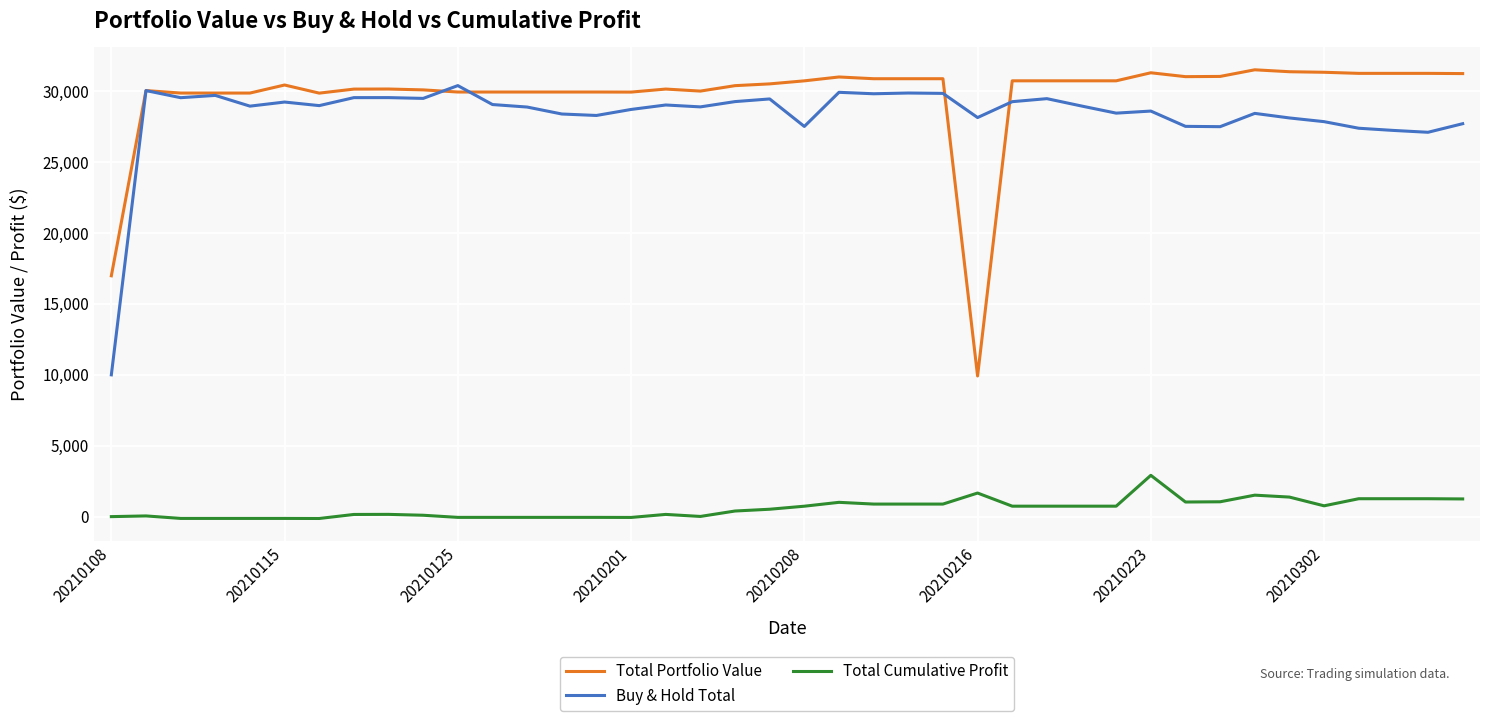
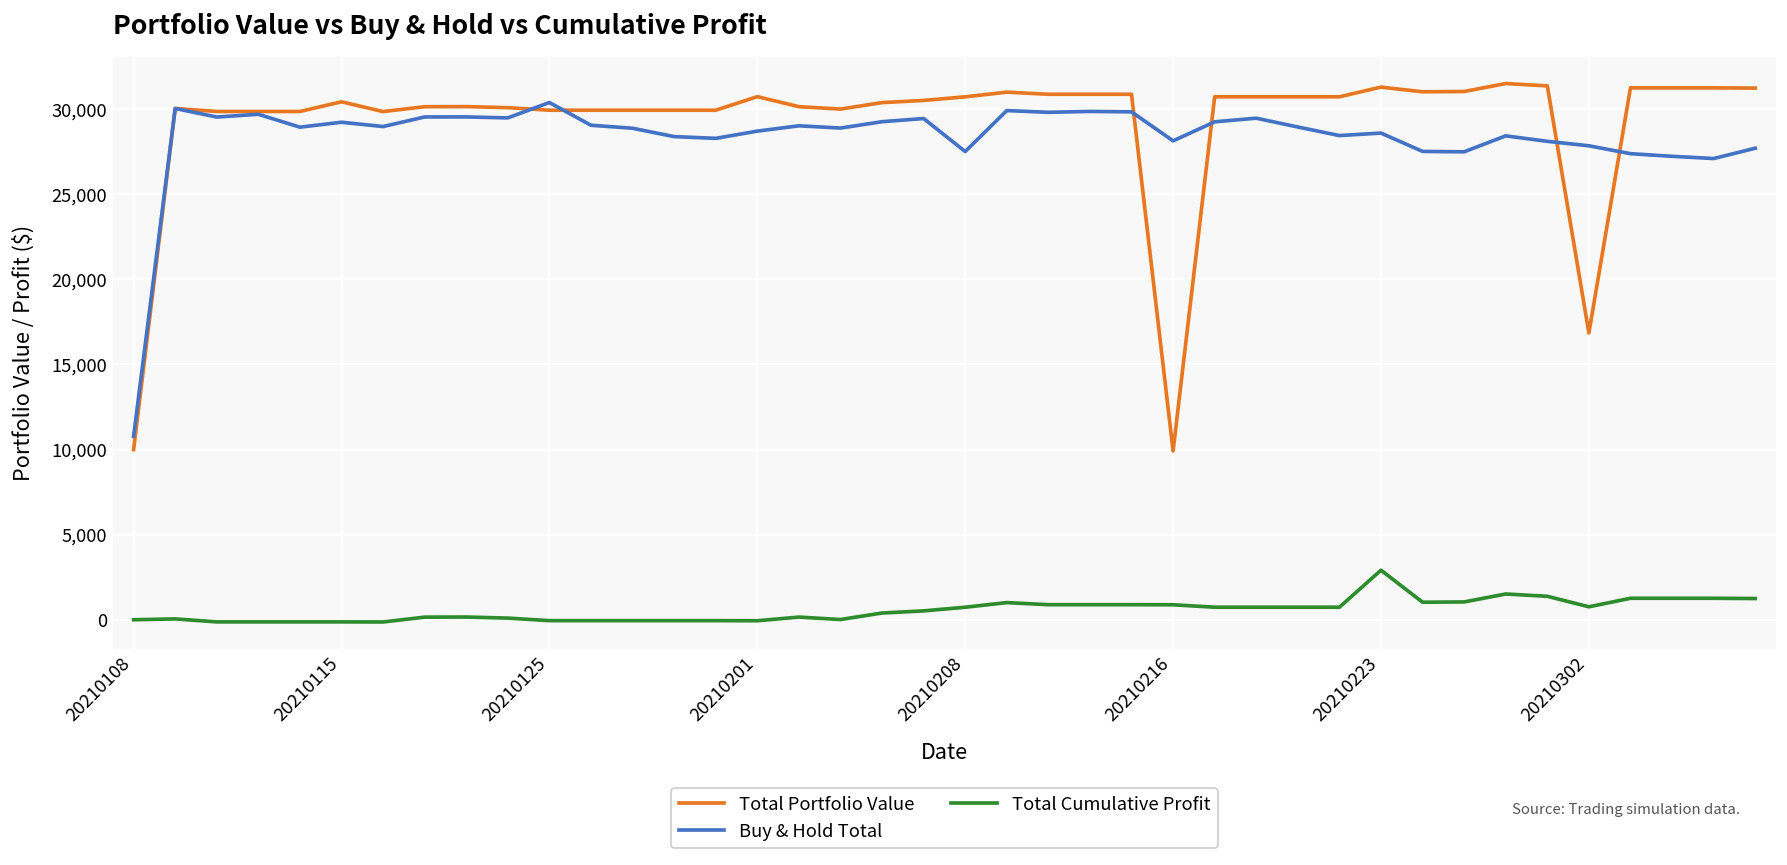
  {
    "Total Portfolio Value": {
-     "20210108": "17,000",
+     "20210108": "10,000",
      "20210115": "30,400",
      "20210125": "29,900",
-     "20210201": "29,900",
+     "20210201": "30,700",
      "20210208": "30,700",
      "20210216": "9,900",
      "20210223": "31,300",
-     "20210302": "31,300"
+     "20210302": "16,900"
    },
    "Buy & Hold Total": {
-     "20210108": "10,000",
+     "20210108": "10,800",
      "20210115": "29,200",
      "20210125": "30,400",
      "20210201": "28,700",
      "20210208": "27,500",
      "20210216": "28,100",
      "20210223": "28,600",
      "20210302": "27,900"
    },
    "Total Cumulative Profit": {
      "20210108": "0",
      "20210115": "-100",
      "20210125": "-100",
      "20210201": "-100",
      "20210208": "700",
-     "20210216": "1,700",
+     "20210216": "900",
      "20210223": "2,900",
      "20210302": "800"
    }
  }
